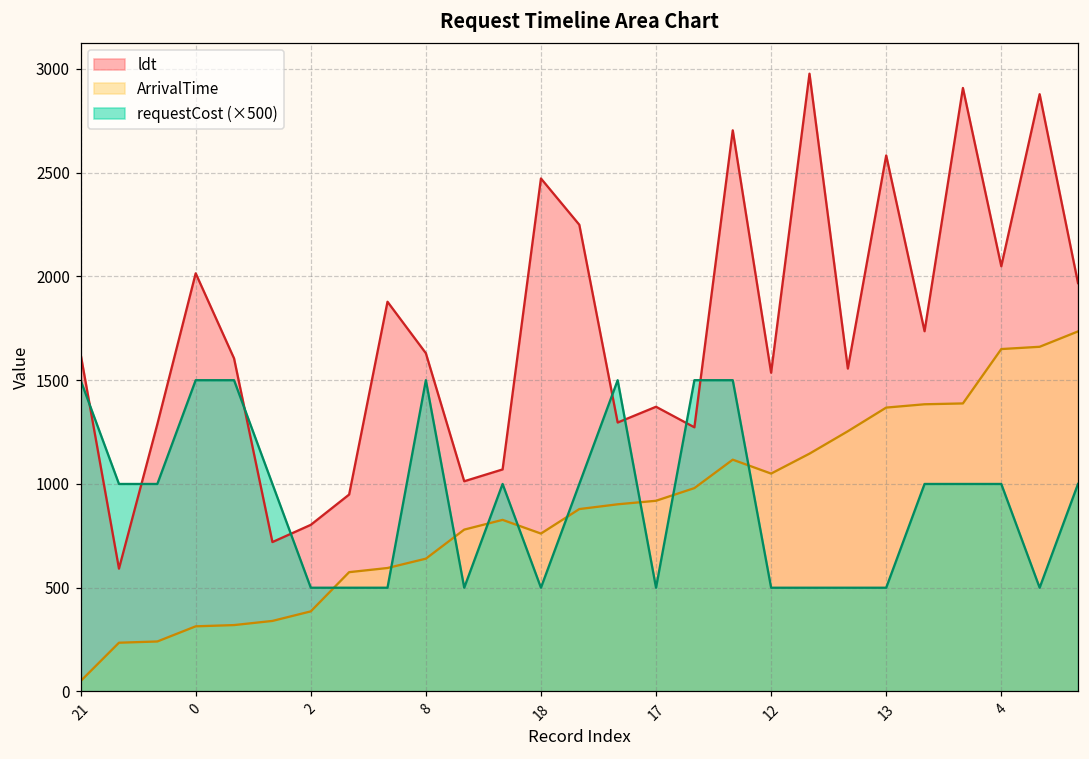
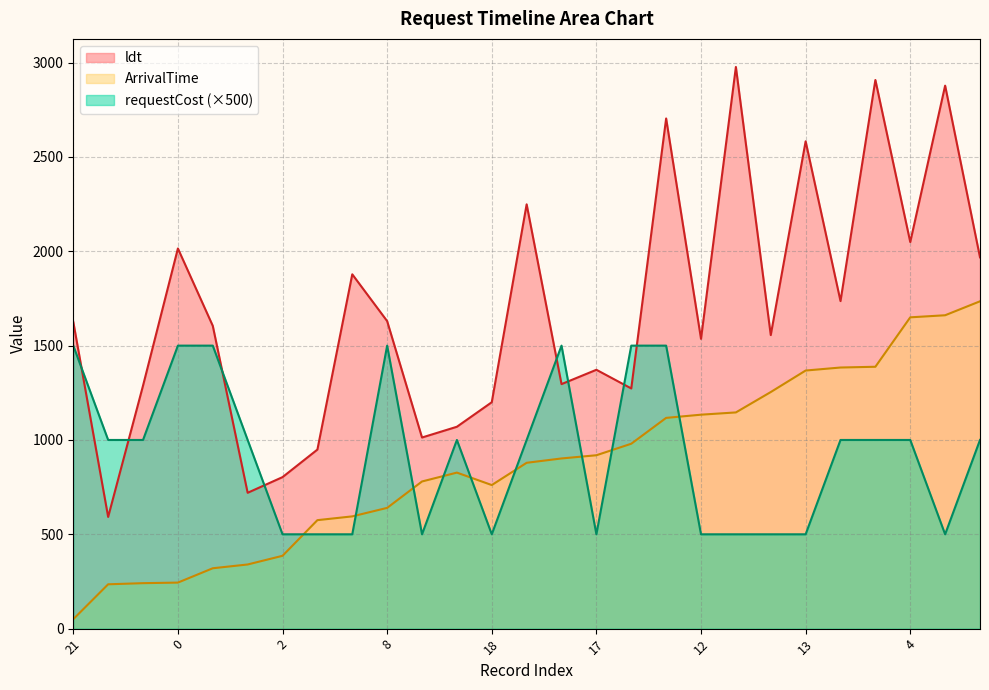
  {
    "ldt": {
      "21": 1630,
      "0": 2020,
-     "18": 2470,
+     "18": 1200,
      "12": 1540
    },
    "ArrivalTime": {
      "21": 50,
-     "0": 310,
+     "0": 240,
      "18": 760,
-     "12": 1050
+     "12": 1130
    },
    "requestCost (×500)": {
      "21": 1500,
      "0": 1500,
      "18": 500,
      "12": 500
    }
  }
